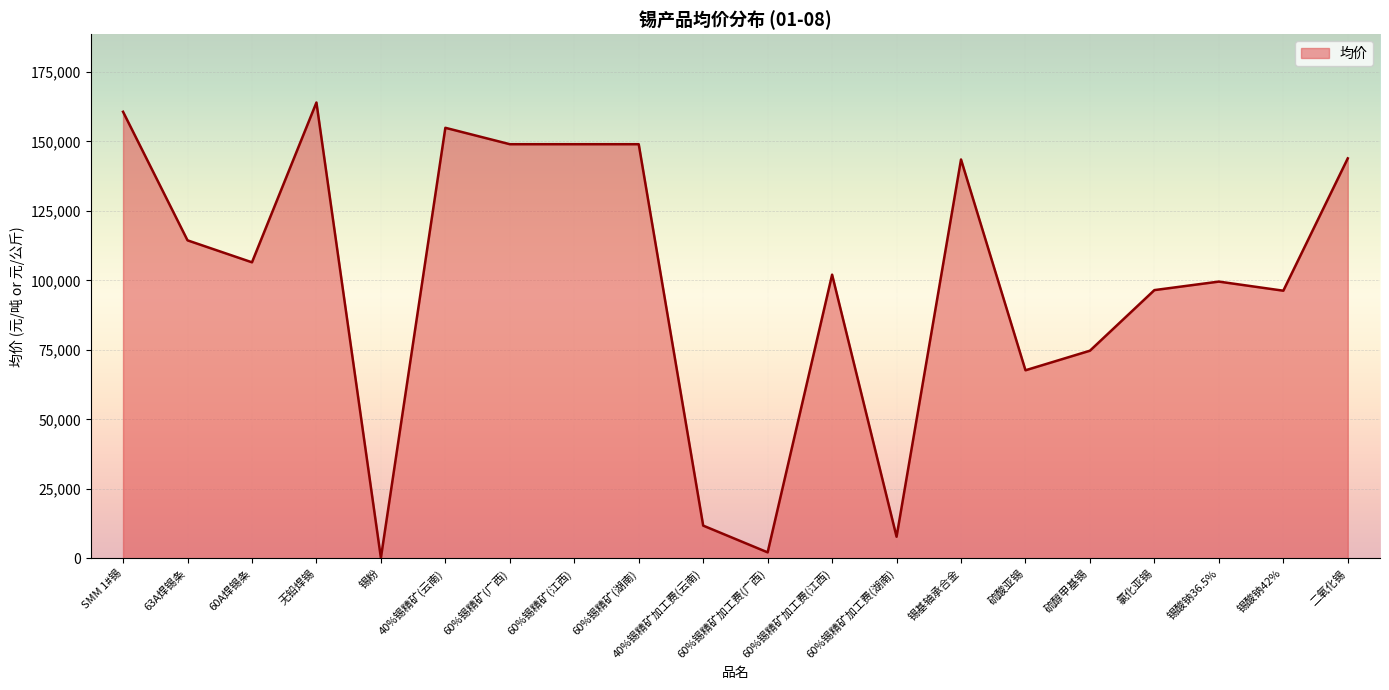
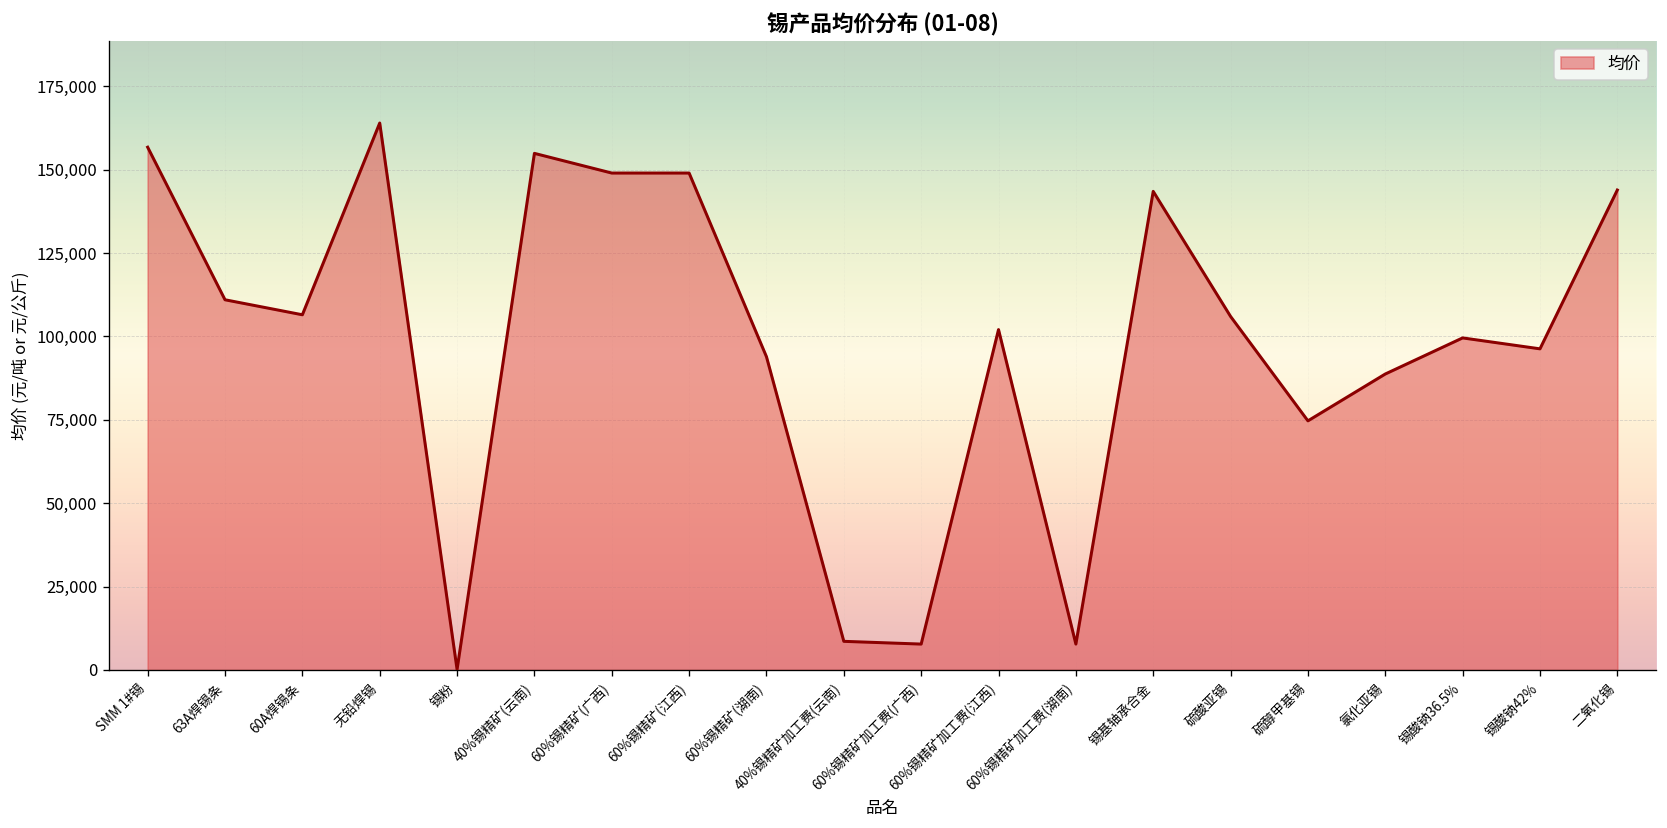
  {
-   "SMM 1#锡": "161,000",
-   "63A焊锡条": "114,000",
+   "SMM 1#锡": "157,000",
+   "63A焊锡条": "111,000",
    "60A焊锡条": "107,000",
    "无铅焊锡": "164,000",
    "锡粉": "0",
    "40%锡精矿(云南)": "155,000",
    "60%锡精矿(广西)": "149,000",
    "60%锡精矿(江西)": "149,000",
-   "60%锡精矿(湖南)": "149,000",
-   "40%锡精矿加工费(云南)": "12,000",
-   "60%锡精矿加工费(广西)": "2,000",
+   "60%锡精矿(湖南)": "94,000",
+   "40%锡精矿加工费(云南)": "9,000",
+   "60%锡精矿加工费(广西)": "8,000",
    "60%锡精矿加工费(江西)": "102,000",
    "60%锡精矿加工费(湖南)": "8,000",
    "锡基轴承合金": "144,000",
-   "硫酸亚锡": "68,000",
+   "硫酸亚锡": "106,000",
    "硫醇甲基锡": "75,000",
-   "氯化亚锡": "97,000",
+   "氯化亚锡": "89,000",
    "锡酸钠36.5%": "100,000",
    "锡酸钠42%": "96,000",
    "二氧化锡": "144,000"
  }
